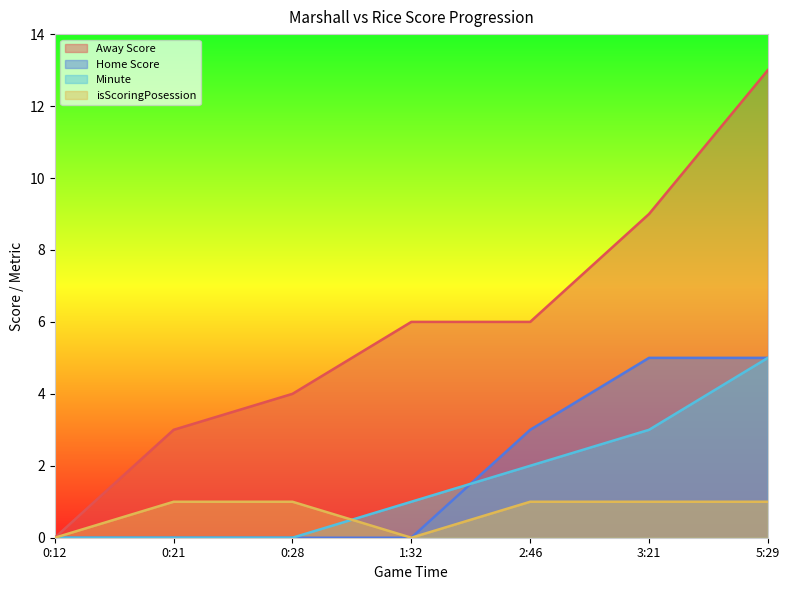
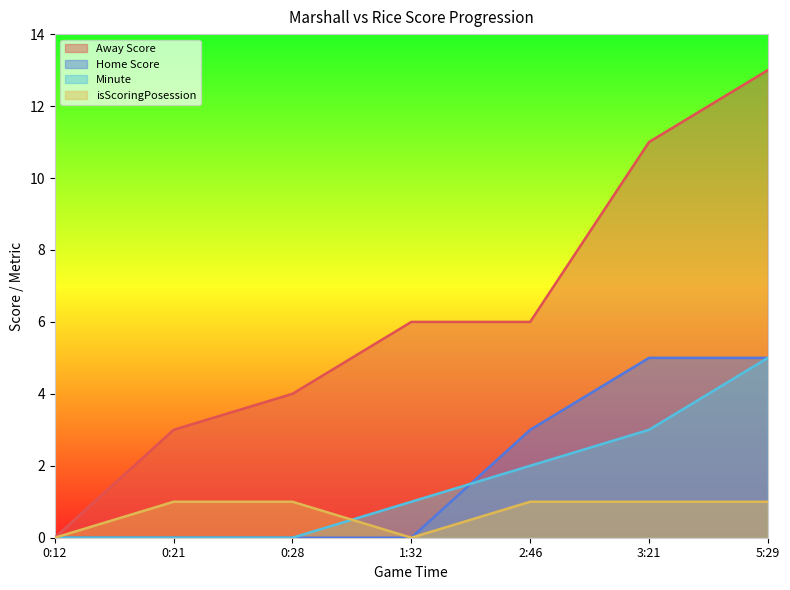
  {
    "Away Score": {
      "0:21": 3,
      "0:28": 4,
      "1:32": 6,
      "2:46": 6,
-     "3:21": 9,
+     "3:21": 11,
      "5:29": 13
    },
    "isScoringPosession": {
      "0:21": 1,
      "0:28": 1,
      "2:46": 1,
      "3:21": 1,
      "5:29": 1
    }
  }
